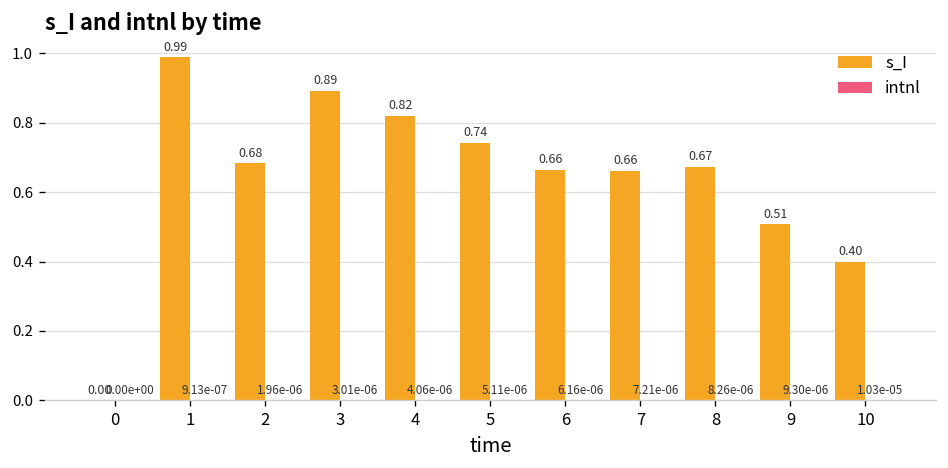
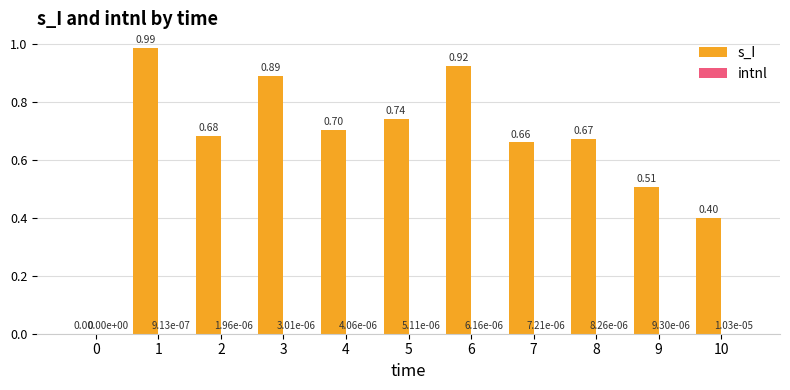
  {
    "s_I": {
      "1": "0.99",
      "2": "0.68",
      "3": "0.89",
-     "4": "0.82",
+     "4": "0.70",
      "5": "0.74",
-     "6": "0.66",
+     "6": "0.92",
      "7": "0.66",
      "8": "0.67",
      "9": "0.51",
      "10": "0.40"
    },
    "intnl": {
      "0": "0.00e+00",
      "1": "9.13e-07",
      "2": "1.96e-06",
      "3": "3.01e-06",
      "4": "4.06e-06",
      "5": "5.11e-06",
      "6": "6.16e-06",
      "7": "7.21e-06",
      "8": "8.26e-06",
      "9": "9.30e-06",
      "10": "1.03e-05"
    }
  }
